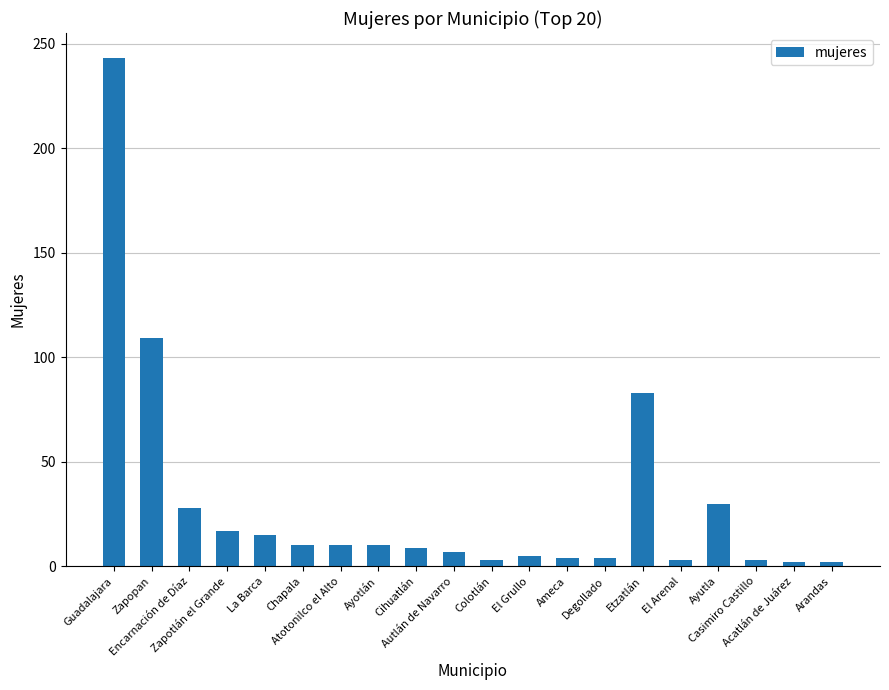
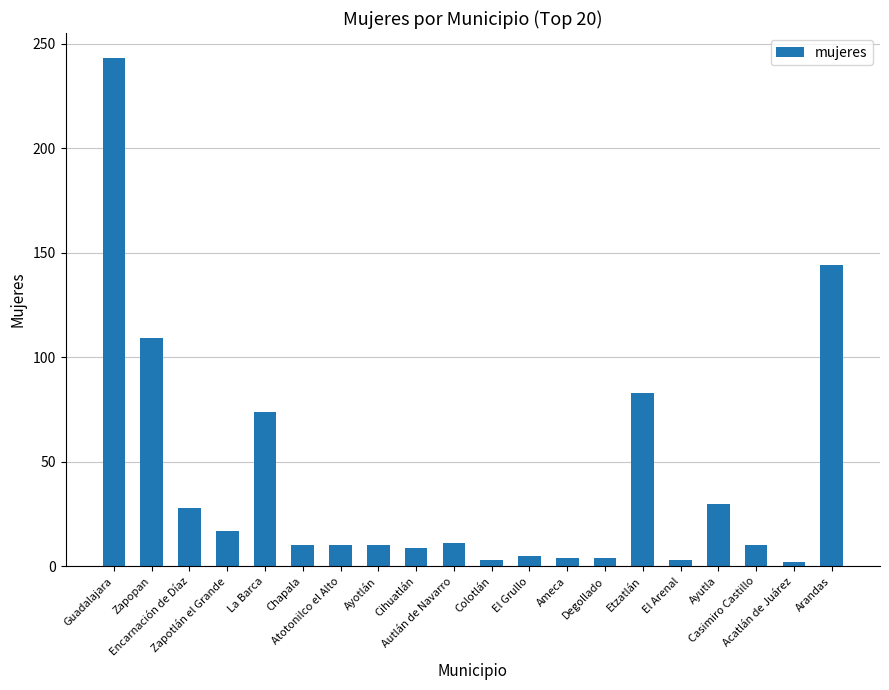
  {
    "Guadalajara": 243,
    "Zapopan": 109,
    "Encarnación de Díaz": 28,
    "Zapotlán el Grande": 17,
-   "La Barca": 15,
+   "La Barca": 74,
    "Chapala": 10,
    "Atotonilco el Alto": 10,
    "Ayotlán": 10,
    "Cihuatlán": 9,
-   "Autlán de Navarro": 7,
+   "Autlán de Navarro": 11,
    "Colotlán": 3,
    "El Grullo": 5,
    "Ameca": 4,
    "Degollado": 4,
    "Etzatlán": 83,
    "El Arenal": 3,
    "Ayutla": 30,
-   "Casimiro Castillo": 3,
+   "Casimiro Castillo": 10,
    "Acatlán de Juárez": 2,
-   "Arandas": 2
+   "Arandas": 144
  }
